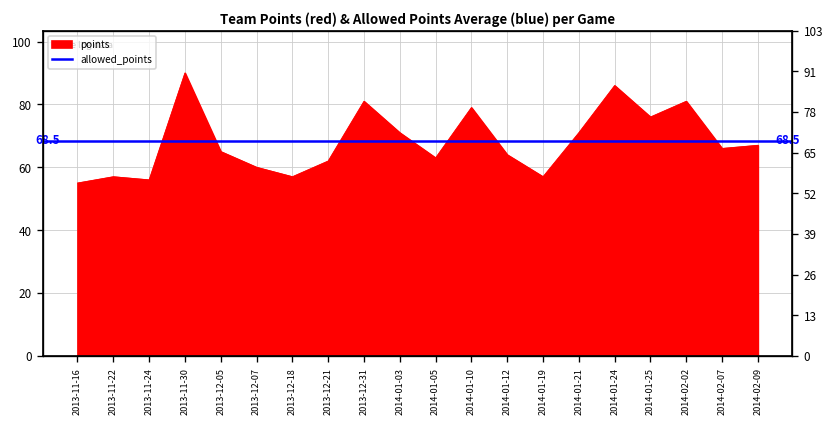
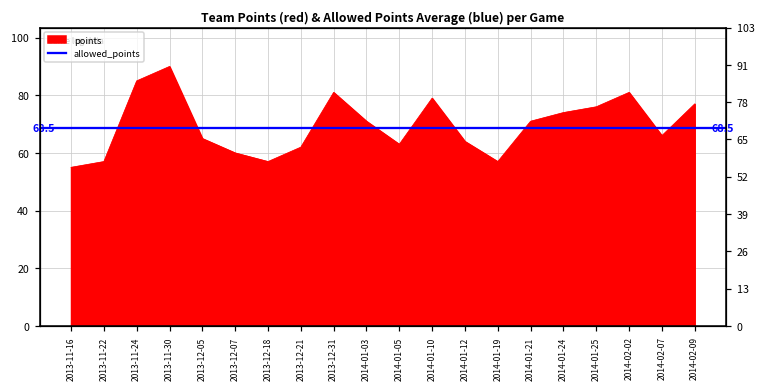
  {
    "2013-11-16": 55,
    "2013-11-22": 57,
-   "2013-11-24": 56,
+   "2013-11-24": 85,
    "2013-11-30": 90,
    "2013-12-05": 65,
    "2013-12-07": 60,
    "2013-12-18": 57,
    "2013-12-21": 62,
    "2013-12-31": 81,
    "2014-01-03": 71,
    "2014-01-05": 63,
    "2014-01-10": 79,
    "2014-01-12": 64,
    "2014-01-19": 57,
    "2014-01-21": 71,
-   "2014-01-24": 86,
+   "2014-01-24": 74,
    "2014-01-25": 76,
    "2014-02-02": 81,
    "2014-02-07": 66,
-   "2014-02-09": 67
+   "2014-02-09": 77
  }
